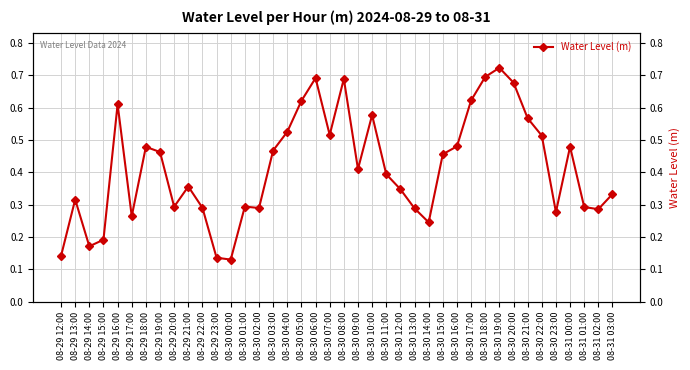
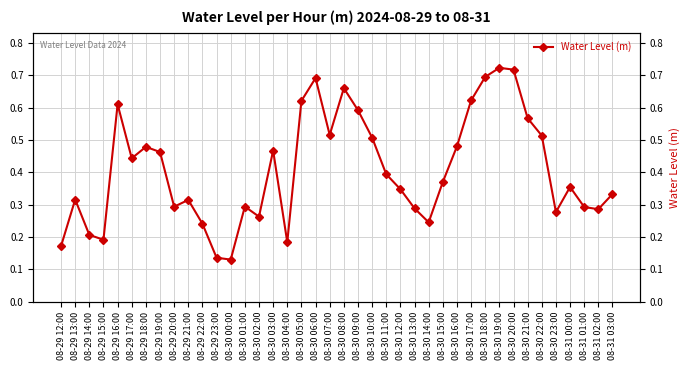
  {
-   "08-29 12:00": 0.14,
+   "08-29 12:00": 0.17,
    "08-29 13:00": 0.32,
-   "08-29 14:00": 0.17,
+   "08-29 14:00": 0.21,
    "08-29 15:00": 0.19,
    "08-29 16:00": 0.61,
-   "08-29 17:00": 0.26,
+   "08-29 17:00": 0.44,
    "08-29 18:00": 0.48,
    "08-29 19:00": 0.46,
    "08-29 20:00": 0.29,
-   "08-29 21:00": 0.36,
-   "08-29 22:00": 0.29,
+   "08-29 21:00": 0.31,
+   "08-29 22:00": 0.24,
    "08-29 23:00": 0.14,
    "08-30 00:00": 0.13,
    "08-30 01:00": 0.29,
-   "08-30 02:00": 0.29,
+   "08-30 02:00": 0.26,
    "08-30 03:00": 0.47,
-   "08-30 04:00": 0.53,
+   "08-30 04:00": 0.18,
    "08-30 05:00": 0.62,
    "08-30 06:00": 0.69,
    "08-30 07:00": 0.52,
-   "08-30 08:00": 0.69,
-   "08-30 09:00": 0.41,
-   "08-30 10:00": 0.58,
+   "08-30 08:00": 0.66,
+   "08-30 09:00": 0.59,
+   "08-30 10:00": 0.51,
    "08-30 11:00": 0.39,
    "08-30 12:00": 0.35,
    "08-30 13:00": 0.29,
    "08-30 14:00": 0.25,
-   "08-30 15:00": 0.46,
+   "08-30 15:00": 0.37,
    "08-30 16:00": 0.48,
    "08-30 17:00": 0.62,
    "08-30 18:00": 0.70,
    "08-30 19:00": 0.72,
-   "08-30 20:00": 0.68,
+   "08-30 20:00": 0.72,
    "08-30 21:00": 0.57,
    "08-30 22:00": 0.51,
    "08-30 23:00": 0.28,
-   "08-31 00:00": 0.48,
+   "08-31 00:00": 0.35,
    "08-31 01:00": 0.29,
    "08-31 02:00": 0.29,
    "08-31 03:00": 0.33
  }
